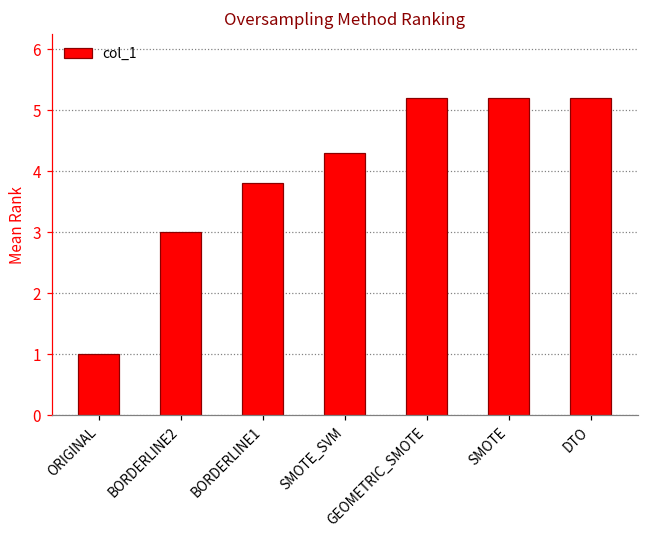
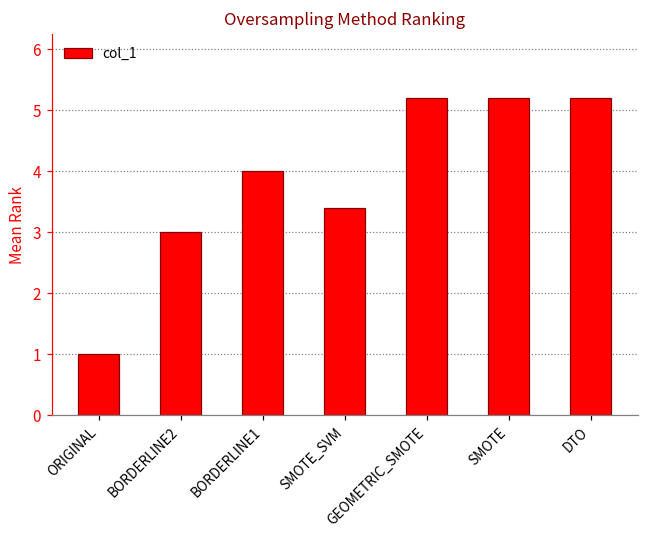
  {
    "ORIGINAL": 1.0,
    "BORDERLINE2": 3.0,
-   "BORDERLINE1": 3.8,
-   "SMOTE_SVM": 4.3,
+   "BORDERLINE1": 4.0,
+   "SMOTE_SVM": 3.4,
    "GEOMETRIC_SMOTE": 5.2,
    "SMOTE": 5.2,
    "DTO": 5.2
  }
